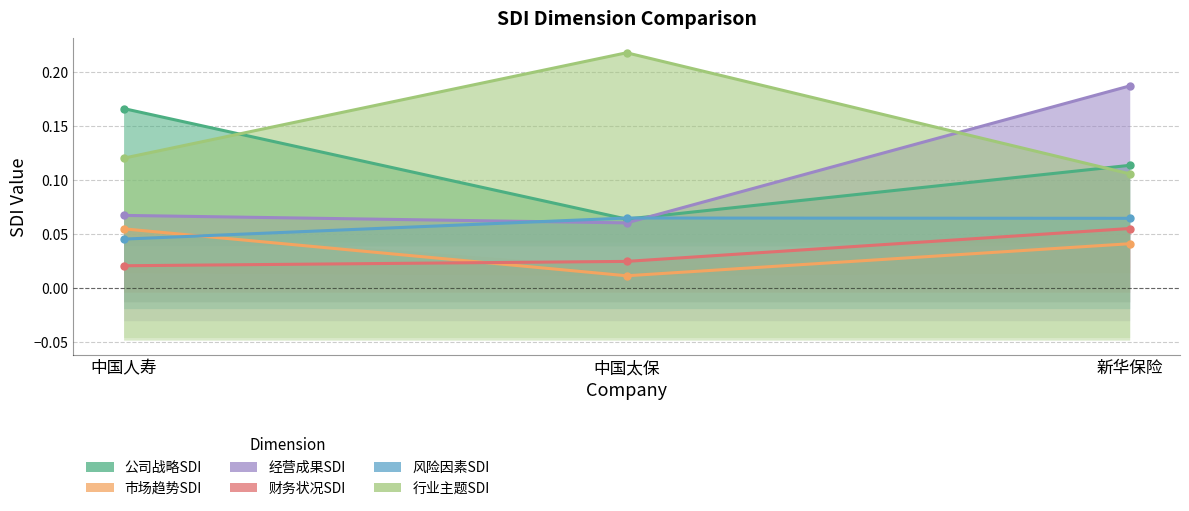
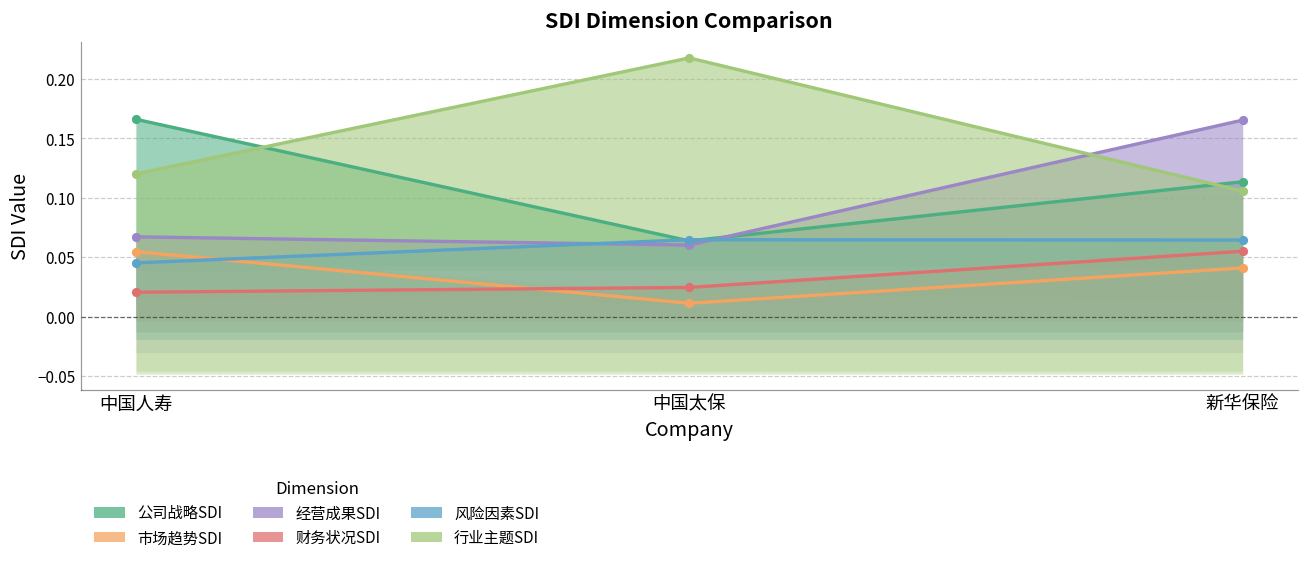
  {
    "公司战略SDI": {
      "中国人寿": 0.166,
      "新华保险": 0.114
    },
    "经营成果SDI": {
      "中国人寿": 0.067,
      "中国太保": 0.060,
-     "新华保险": 0.187
+     "新华保险": 0.165
    },
    "风险因素SDI": {
      "中国人寿": 0.045,
      "新华保险": 0.064
    },
    "行业主题SDI": {
      "中国人寿": 0.120,
      "中国太保": 0.218,
      "新华保险": 0.106
    }
  }
